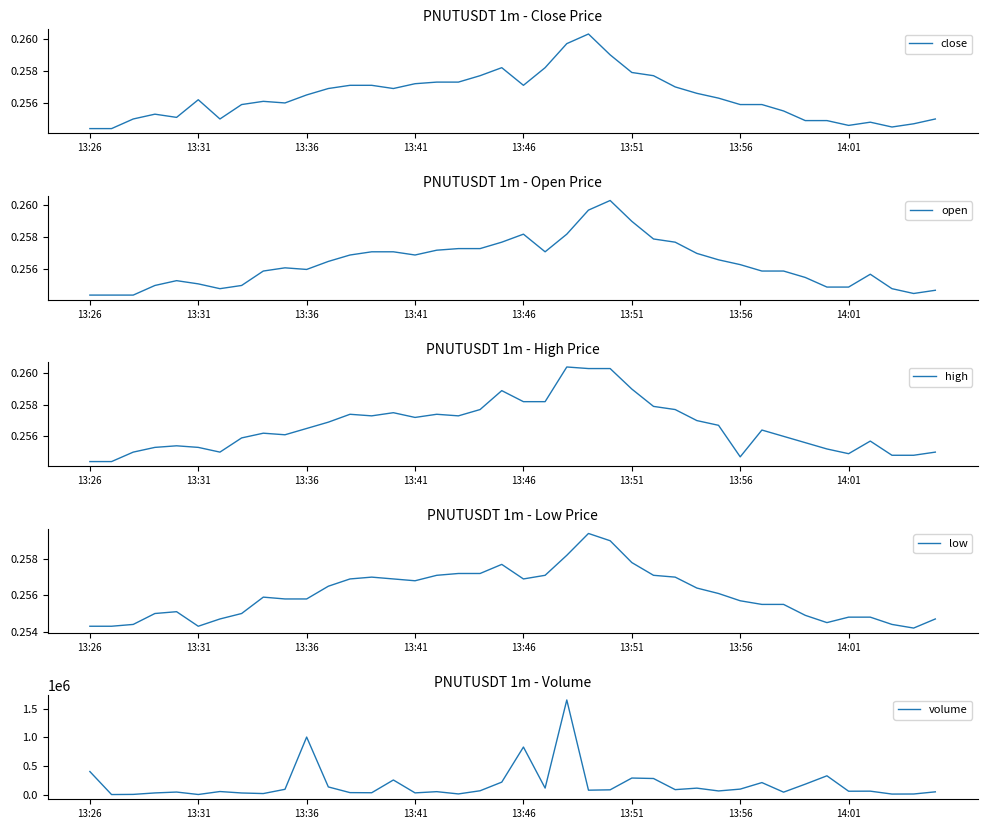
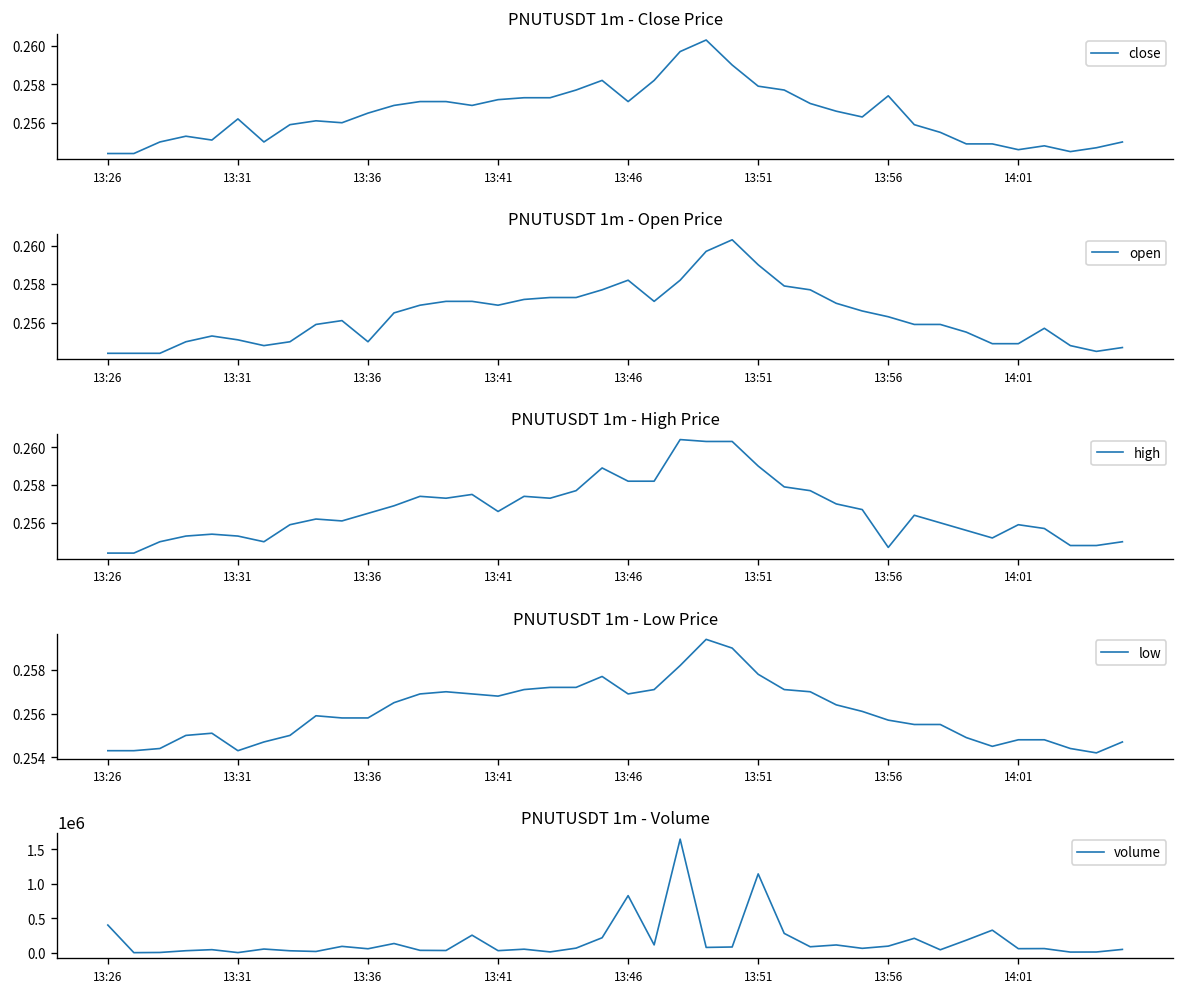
  {
    "PNUTUSDT 1m - Close Price": {
      "13:26": 0.2544,
      "13:31": 0.2562,
      "13:36": 0.2565,
      "13:41": 0.2572,
      "13:46": 0.2571,
      "13:51": 0.2579,
-     "13:56": 0.2559,
+     "13:56": 0.2574,
      "14:01": 0.2546
    },
    "PNUTUSDT 1m - Open Price": {
      "13:26": 0.2544,
      "13:31": 0.255,
-     "13:36": 0.256,
+     "13:36": 0.255,
      "13:41": 0.257,
      "13:46": 0.2582,
      "13:51": 0.259,
      "13:56": 0.2563,
      "14:01": 0.255
    },
    "PNUTUSDT 1m - High Price": {
      "13:26": 0.2544,
      "13:31": 0.2553,
      "13:36": 0.2565,
-     "13:41": 0.2572,
+     "13:41": 0.2566,
      "13:46": 0.2582,
      "13:51": 0.2590,
      "13:56": 0.2547,
-     "14:01": 0.2549
+     "14:01": 0.2559
    },
    "PNUTUSDT 1m - Low Price": {
      "13:26": 0.2543,
      "13:31": 0.2543,
      "13:36": 0.2558,
      "13:41": 0.2568,
      "13:46": 0.2569,
      "13:51": 0.2578,
      "13:56": 0.2557,
      "14:01": 0.2548
    },
    "PNUTUSDT 1m - Volume": {
      "13:26": 400000,
      "13:31": 0,
-     "13:36": 1000000,
+     "13:36": 100000,
      "13:41": 0,
      "13:46": 800000,
-     "13:51": 300000,
+     "13:51": 1100000,
      "13:56": 100000,
      "14:01": 100000
    }
  }
